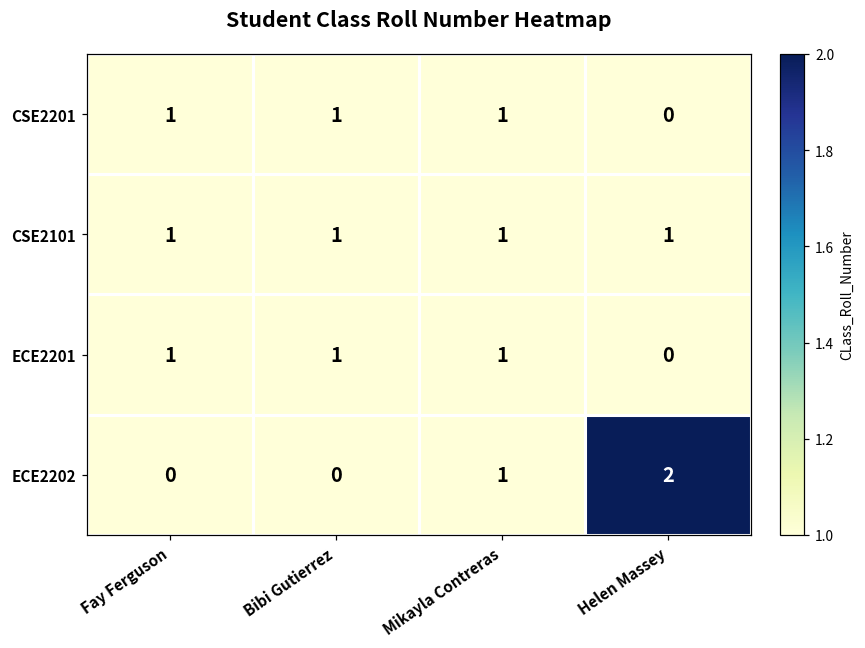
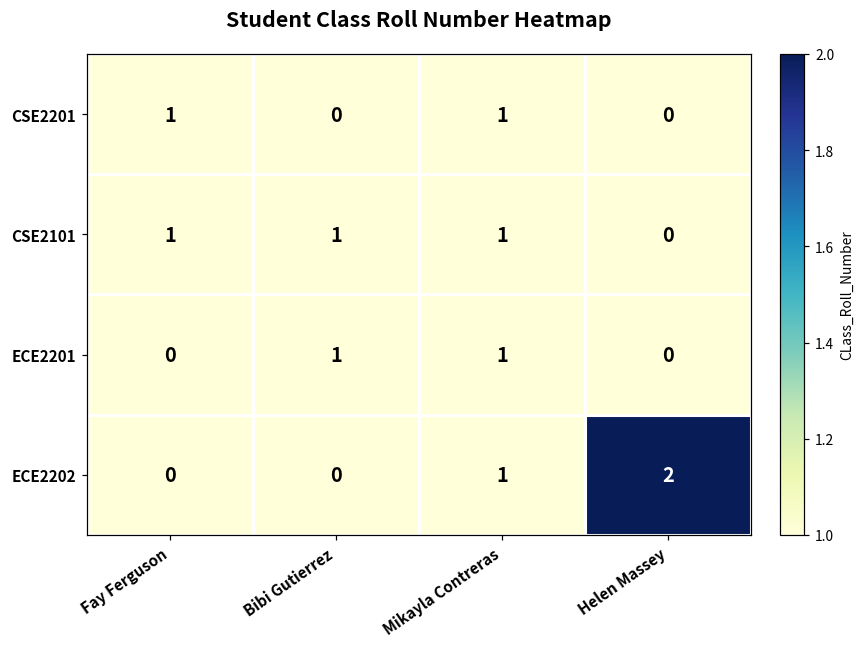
  {
    "CSE2201": {
      "Fay Ferguson": 1,
-     "Bibi Gutierrez": 1,
+     "Bibi Gutierrez": 0,
      "Mikayla Contreras": 1,
      "Helen Massey": 0
    },
    "CSE2101": {
      "Fay Ferguson": 1,
      "Bibi Gutierrez": 1,
      "Mikayla Contreras": 1,
-     "Helen Massey": 1
+     "Helen Massey": 0
    },
    "ECE2201": {
-     "Fay Ferguson": 1,
+     "Fay Ferguson": 0,
      "Bibi Gutierrez": 1,
      "Mikayla Contreras": 1,
      "Helen Massey": 0
    },
    "ECE2202": {
      "Fay Ferguson": 0,
      "Bibi Gutierrez": 0,
      "Mikayla Contreras": 1,
      "Helen Massey": 2
    }
  }
